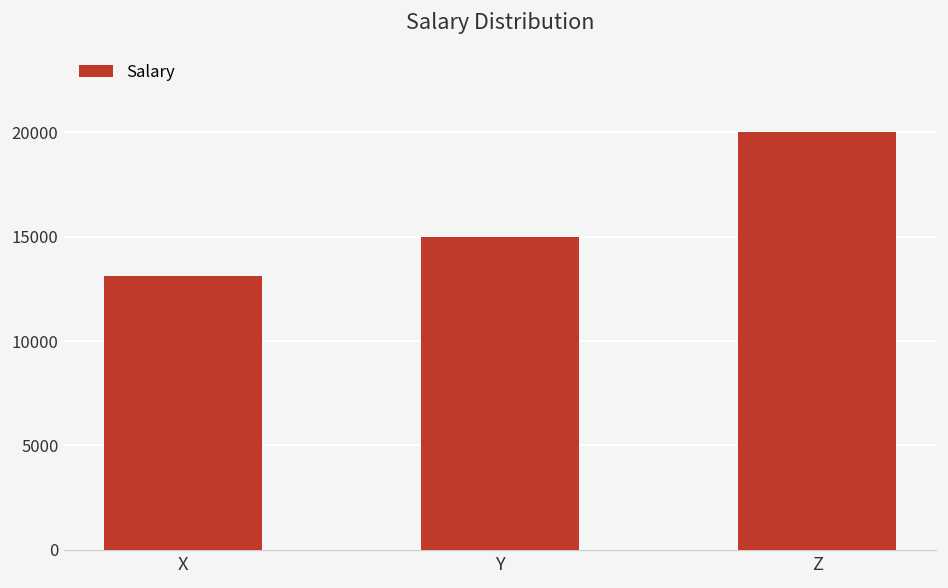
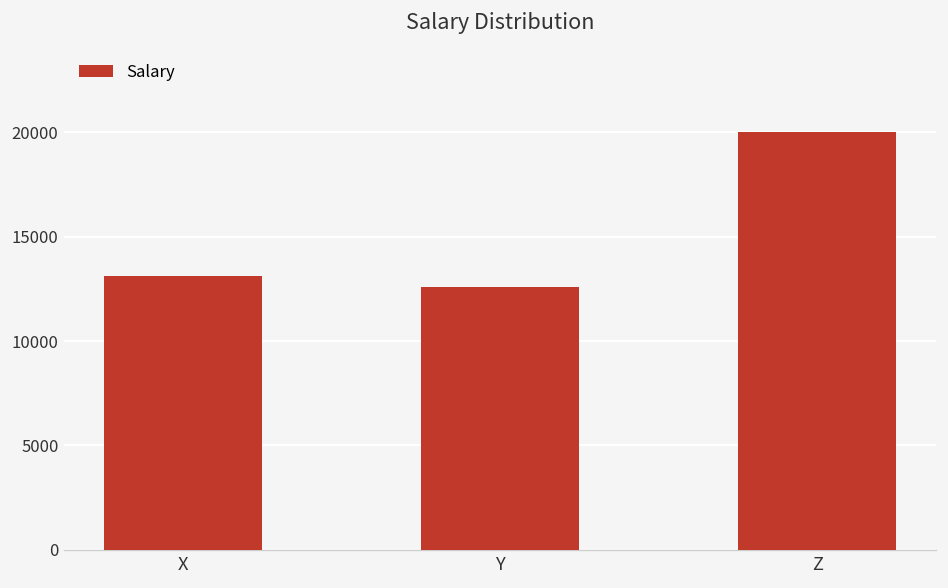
  {
    "X": 13100,
-   "Y": 15000,
+   "Y": 12600,
    "Z": 20000
  }
